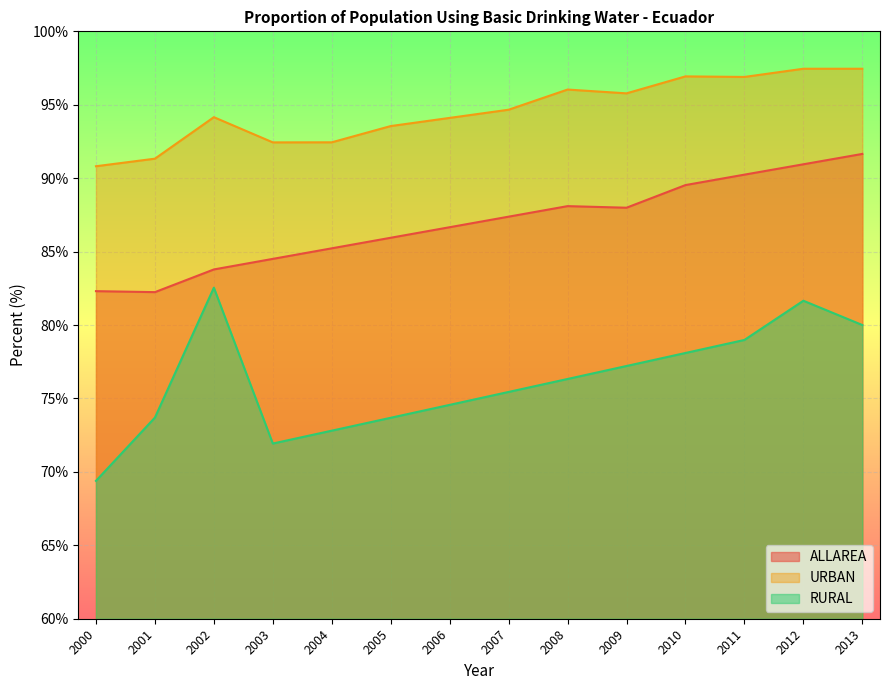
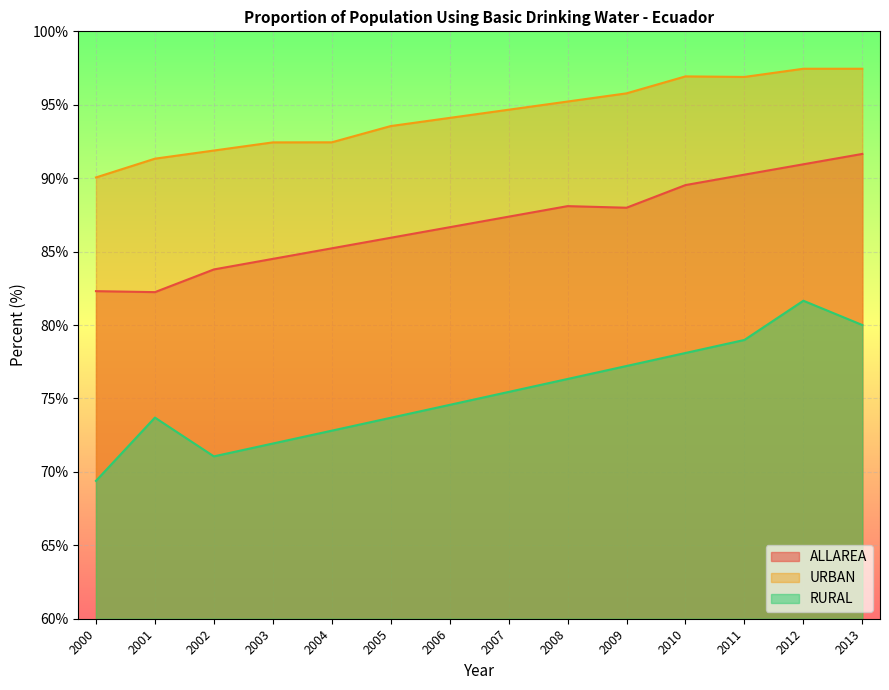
  {
    "ALLAREA": {
      "2000": "82.3%",
      "2001": "82.2%",
      "2002": "83.8%",
      "2003": "84.5%",
      "2004": "85.2%",
      "2005": "85.9%",
      "2006": "86.7%",
      "2007": "87.4%",
      "2008": "88.1%",
      "2009": "88.0%",
      "2010": "89.5%",
      "2011": "90.2%",
      "2012": "90.9%",
      "2013": "91.7%"
    },
    "URBAN": {
-     "2000": "90.8%",
+     "2000": "90.0%",
      "2001": "91.3%",
-     "2002": "94.2%",
+     "2002": "91.9%",
      "2003": "92.4%",
      "2004": "92.4%",
      "2005": "93.5%",
      "2006": "94.1%",
      "2007": "94.7%",
-     "2008": "96.0%",
+     "2008": "95.2%",
      "2009": "95.8%",
      "2010": "96.9%",
      "2011": "96.9%",
      "2012": "97.5%",
      "2013": "97.5%"
    },
    "RURAL": {
      "2000": "69.4%",
      "2001": "73.7%",
-     "2002": "82.5%",
+     "2002": "71.1%",
      "2003": "71.9%",
      "2004": "72.8%",
      "2005": "73.7%",
      "2006": "74.6%",
      "2007": "75.4%",
      "2008": "76.3%",
      "2009": "77.2%",
      "2010": "78.1%",
      "2011": "79.0%",
      "2012": "81.7%",
      "2013": "80.0%"
    }
  }
